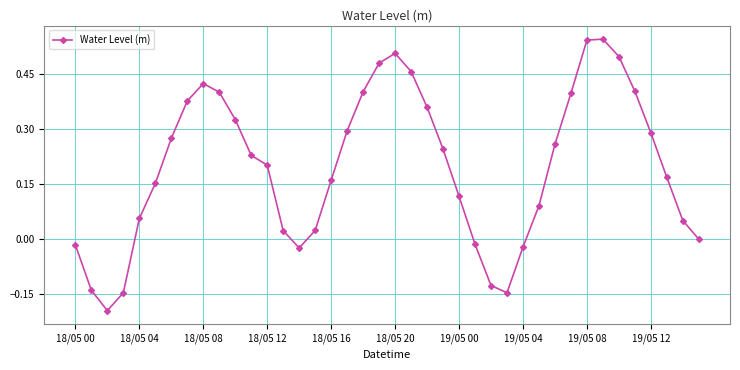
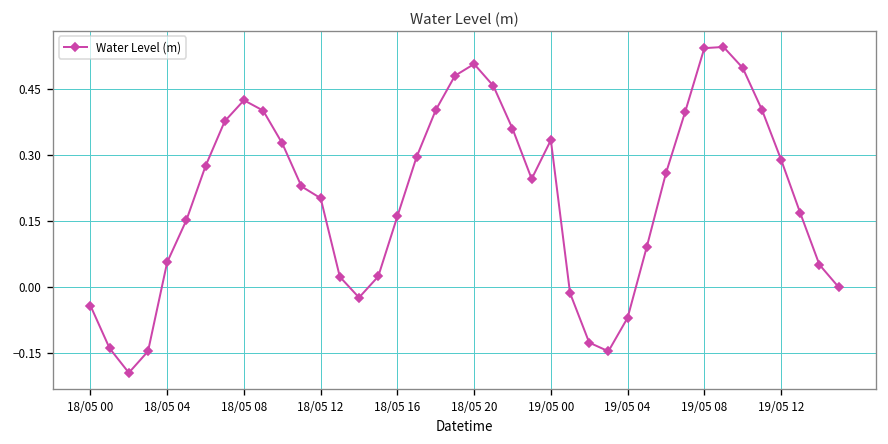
  {
-   "18/05 00": -0.02,
+   "18/05 00": -0.04,
    "18/05 04": 0.06,
    "18/05 08": 0.43,
    "18/05 12": 0.20,
    "18/05 16": 0.16,
    "18/05 20": 0.51,
-   "19/05 00": 0.12,
-   "19/05 04": -0.02,
+   "19/05 00": 0.33,
+   "19/05 04": -0.07,
    "19/05 08": 0.54,
    "19/05 12": 0.29
  }
